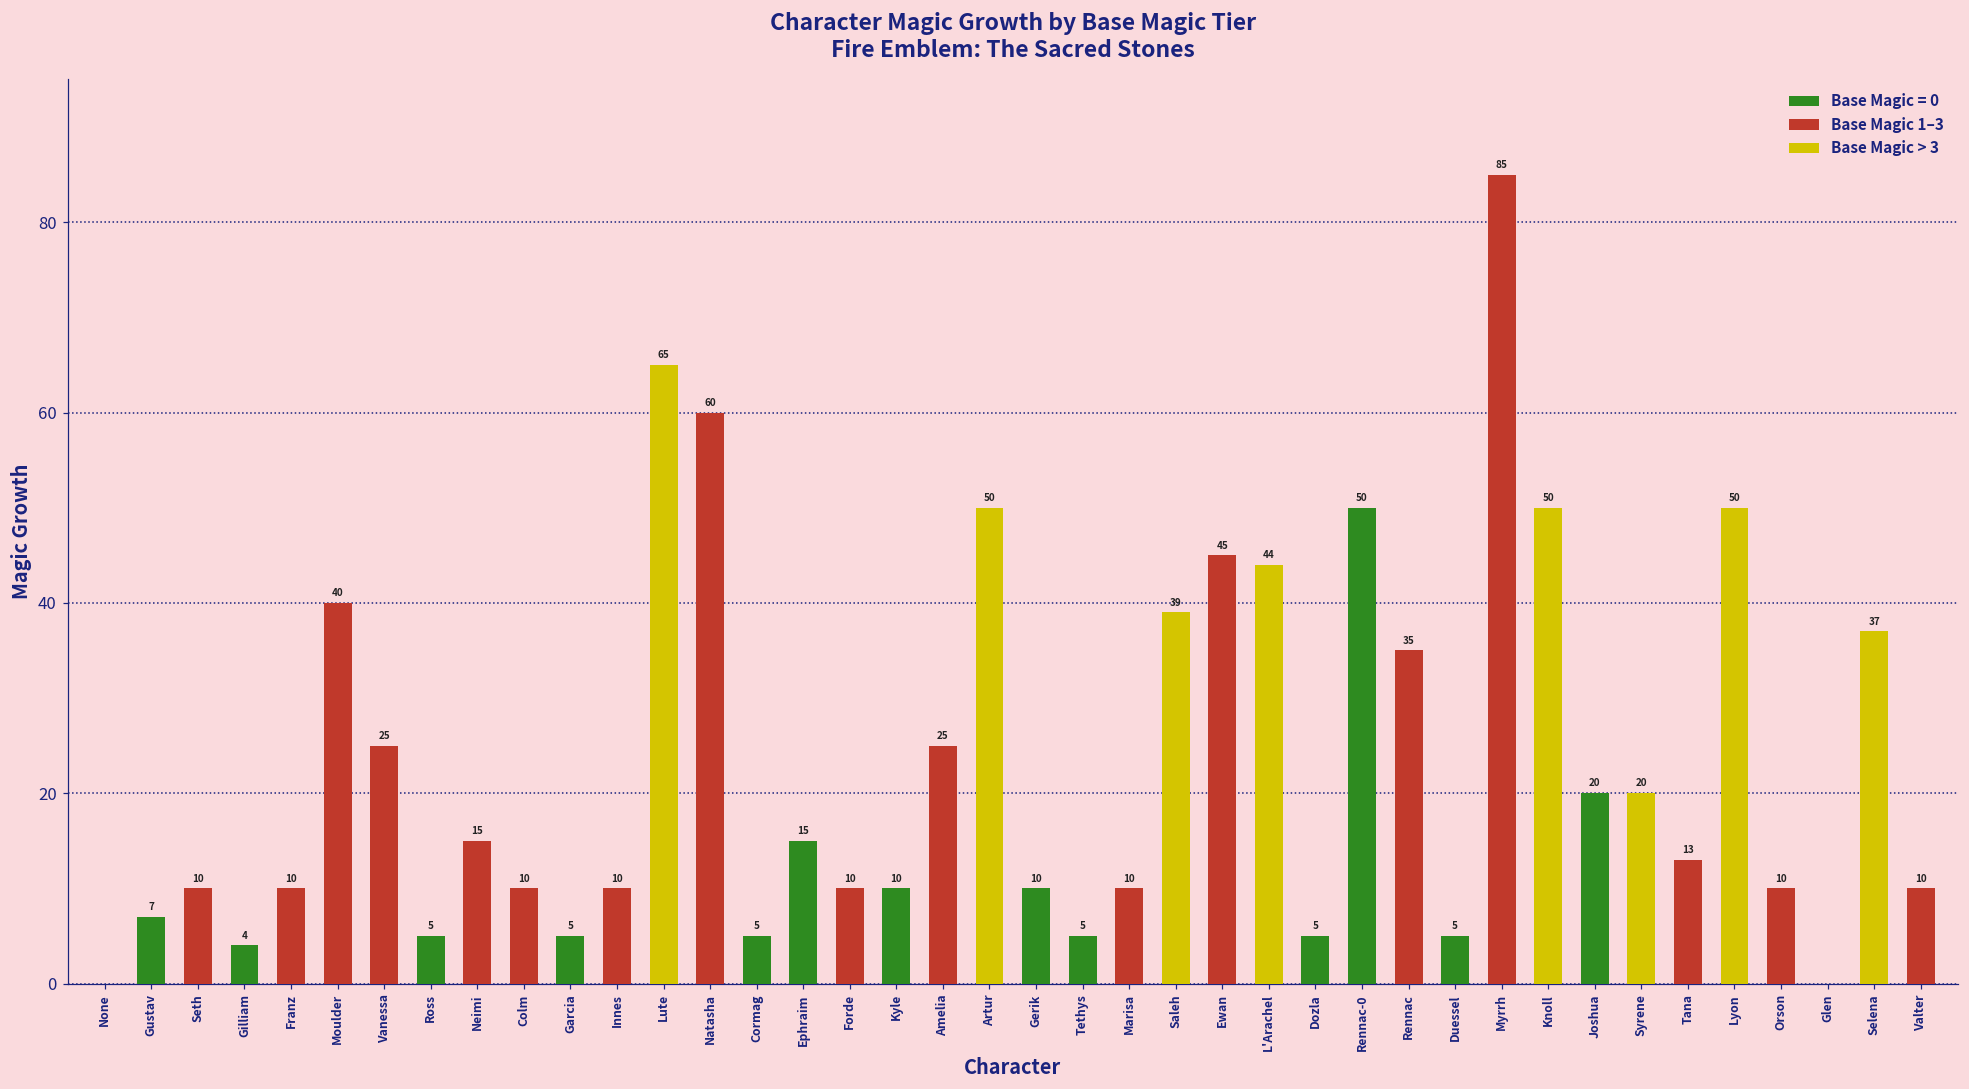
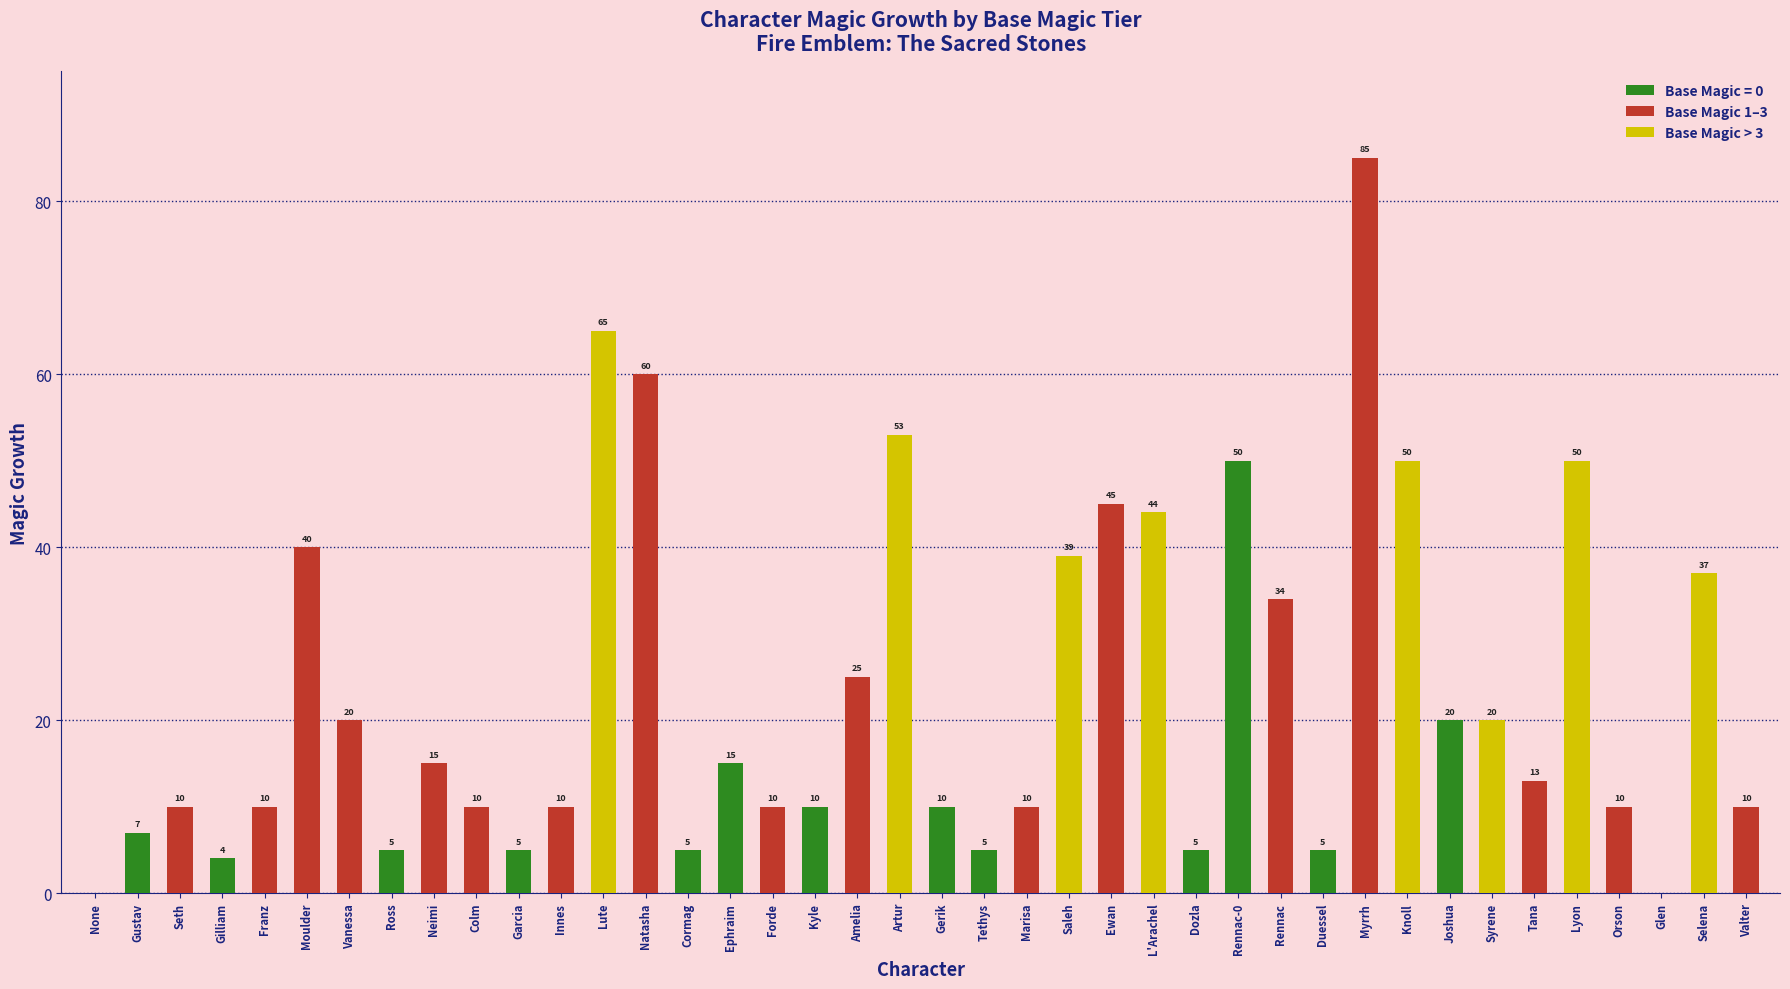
  {
    "Base Magic = 0": {
      "Gustav": 7,
      "Gilliam": 4,
      "Ross": 5,
      "Garcia": 5,
      "Cormag": 5,
      "Ephraim": 15,
      "Kyle": 10,
      "Gerik": 10,
      "Tethys": 5,
      "Dozla": 5,
      "Rennac-0": 50,
      "Duessel": 5,
      "Joshua": 20
    },
    "Base Magic 1–3": {
      "Seth": 10,
      "Franz": 10,
      "Moulder": 40,
-     "Vanessa": 25,
+     "Vanessa": 20,
      "Neimi": 15,
      "Colm": 10,
      "Innes": 10,
      "Natasha": 60,
      "Forde": 10,
      "Amelia": 25,
      "Marisa": 10,
      "Ewan": 45,
-     "Rennac": 35,
+     "Rennac": 34,
      "Myrrh": 85,
      "Tana": 13,
      "Orson": 10,
      "Valter": 10
    },
    "Base Magic > 3": {
      "Lute": 65,
-     "Artur": 50,
+     "Artur": 53,
      "Saleh": 39,
      "L'Arachel": 44,
      "Knoll": 50,
      "Syrene": 20,
      "Lyon": 50,
      "Selena": 37
    }
  }
